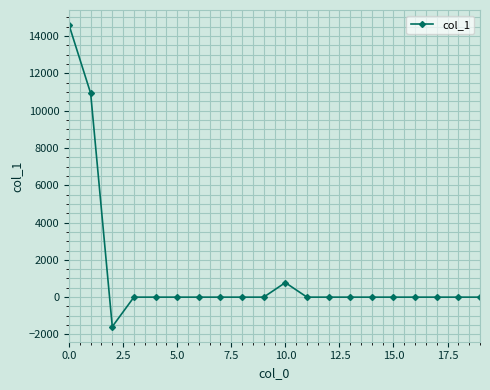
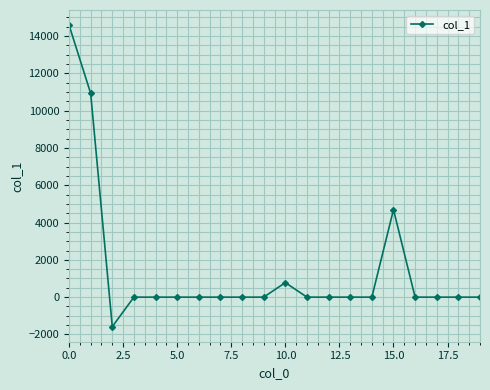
  {
    "0.0": 14600,
    "5.0": 0,
    "10.0": 800,
-   "15.0": 0
+   "15.0": 4700
  }
